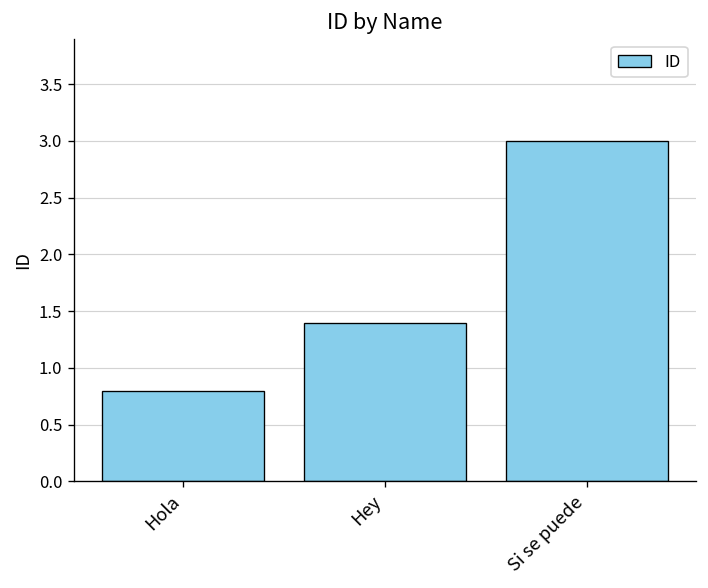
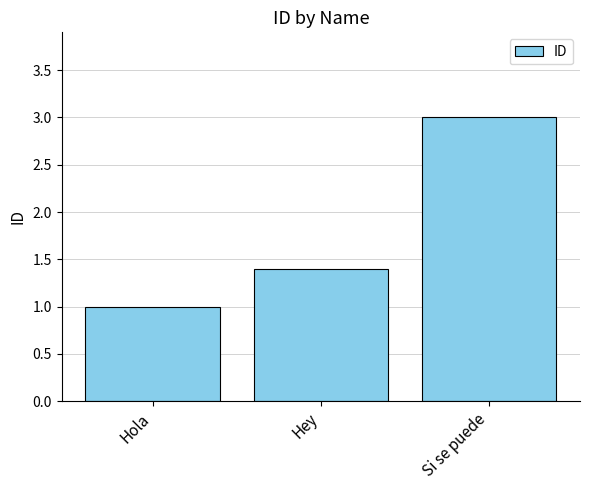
  {
-   "Hola": 0.8,
+   "Hola": 1.0,
    "Hey": 1.4,
    "Si se puede": 3.0
  }
